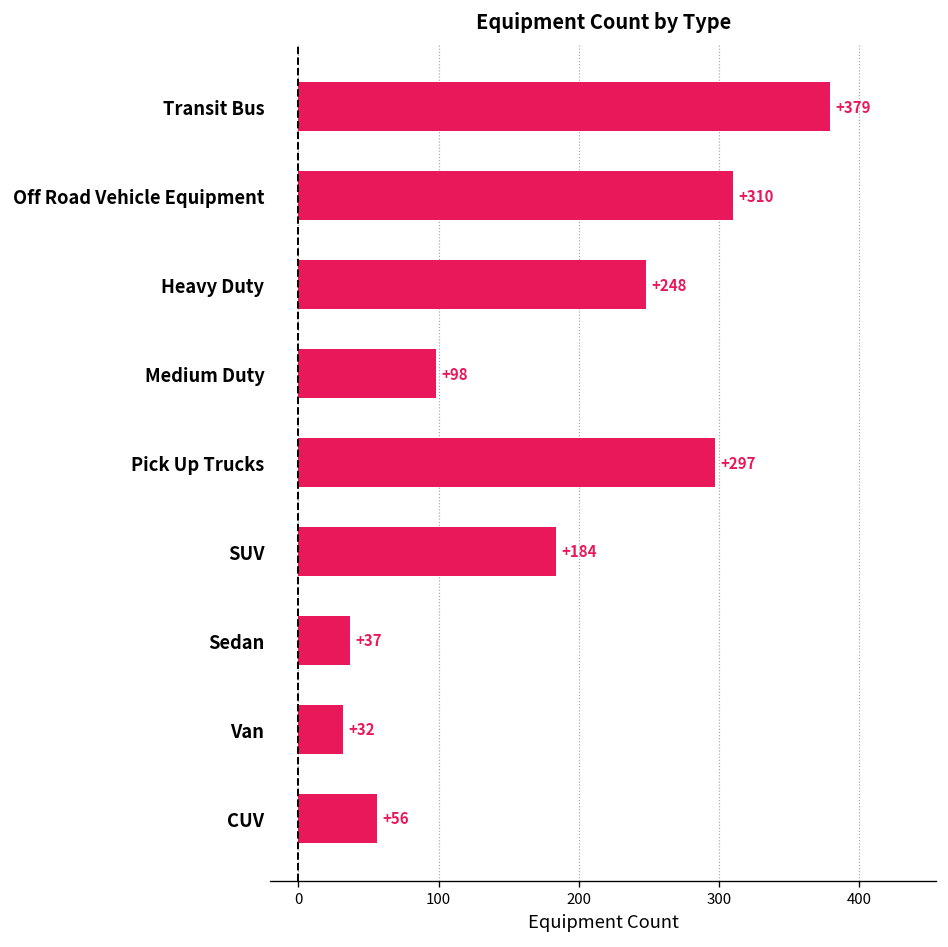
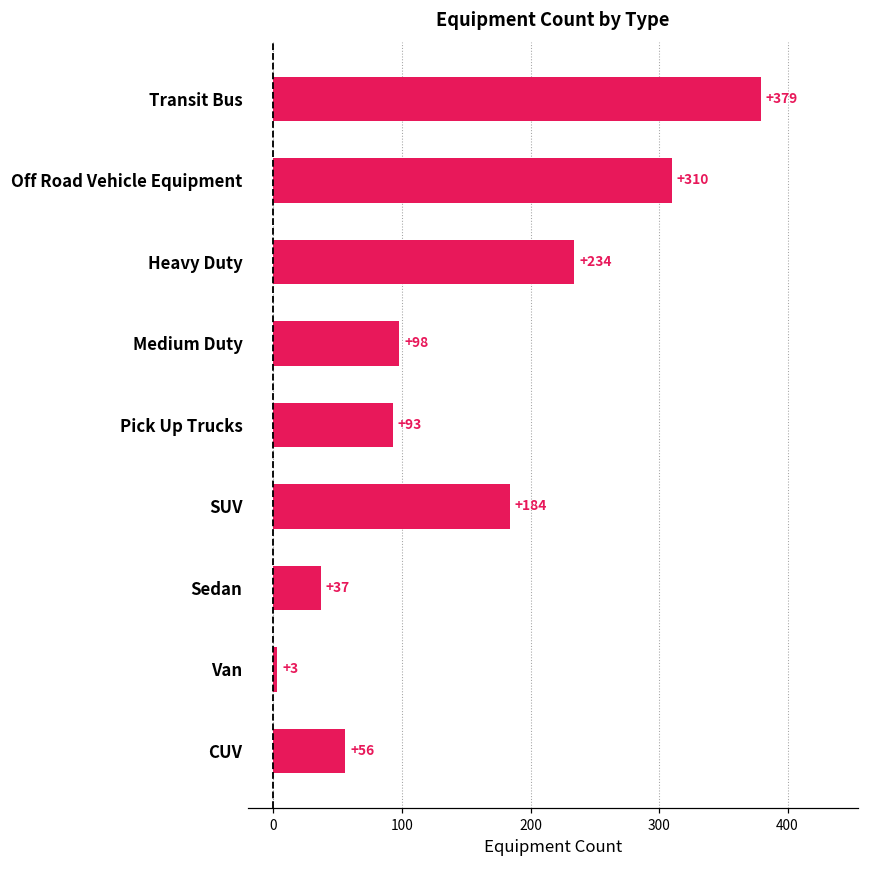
  {
    "Transit Bus": "+379",
    "Off Road Vehicle Equipment": "+310",
-   "Heavy Duty": "+248",
+   "Heavy Duty": "+234",
    "Medium Duty": "+98",
-   "Pick Up Trucks": "+297",
+   "Pick Up Trucks": "+93",
    "SUV": "+184",
    "Sedan": "+37",
-   "Van": "+32",
+   "Van": "+3",
    "CUV": "+56"
  }
